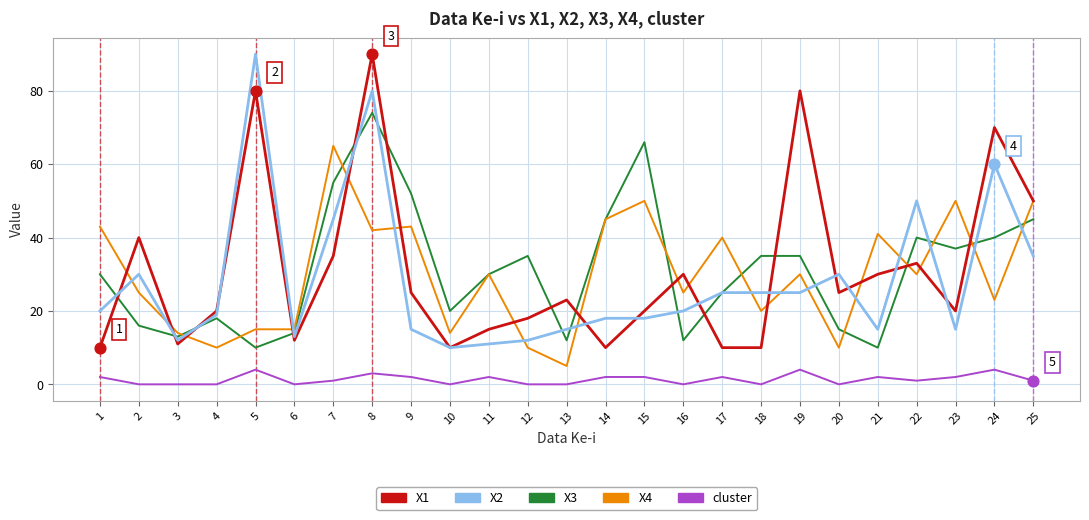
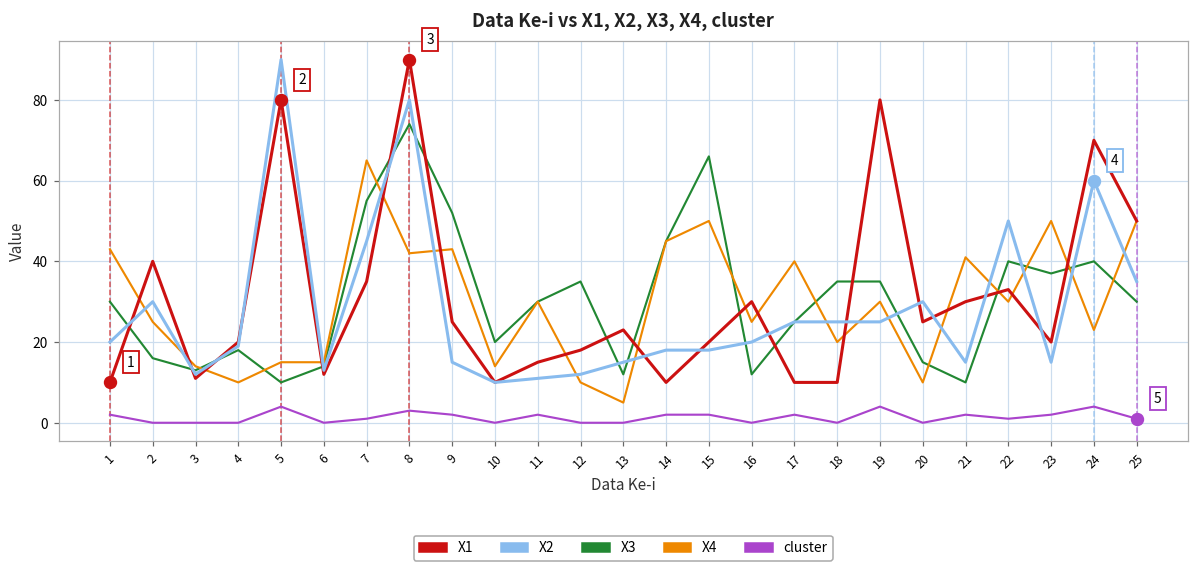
  {
    "X3": {
      "1": 30,
      "3": 13,
      "4": 18,
      "5": 10,
      "6": 14,
      "7": 55,
      "8": 74,
      "9": 52,
      "10": 20,
      "12": 35,
      "13": 12,
      "15": 66,
      "16": 12,
      "18": 35,
      "19": 35,
      "20": 15,
      "21": 10,
      "22": 40,
      "23": 37,
      "24": 40,
-     "25": 45
+     "25": 30
    },
    "X4": {
      "1": 43,
      "2": 25,
      "3": 14,
      "4": 10,
      "5": 15,
      "6": 15,
      "7": 65,
      "8": 42,
      "9": 43,
      "10": 14,
      "12": 10,
      "13": 5,
      "15": 50,
      "16": 25,
      "17": 40,
      "18": 20,
      "19": 30,
      "20": 10,
      "21": 41,
      "22": 30,
      "23": 50,
      "24": 23
    }
  }
